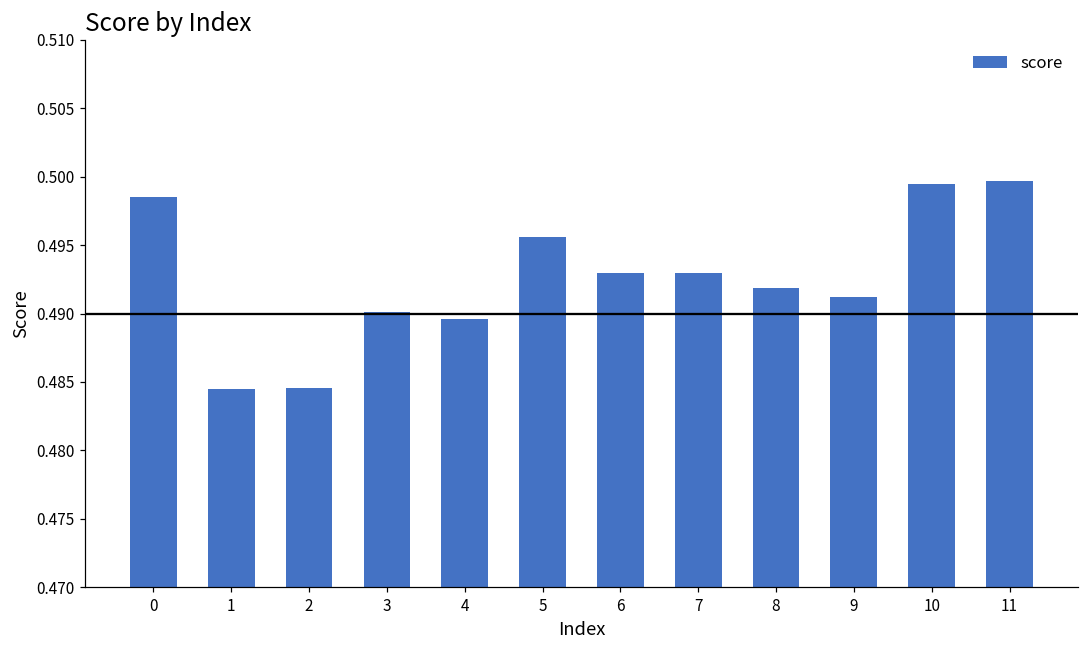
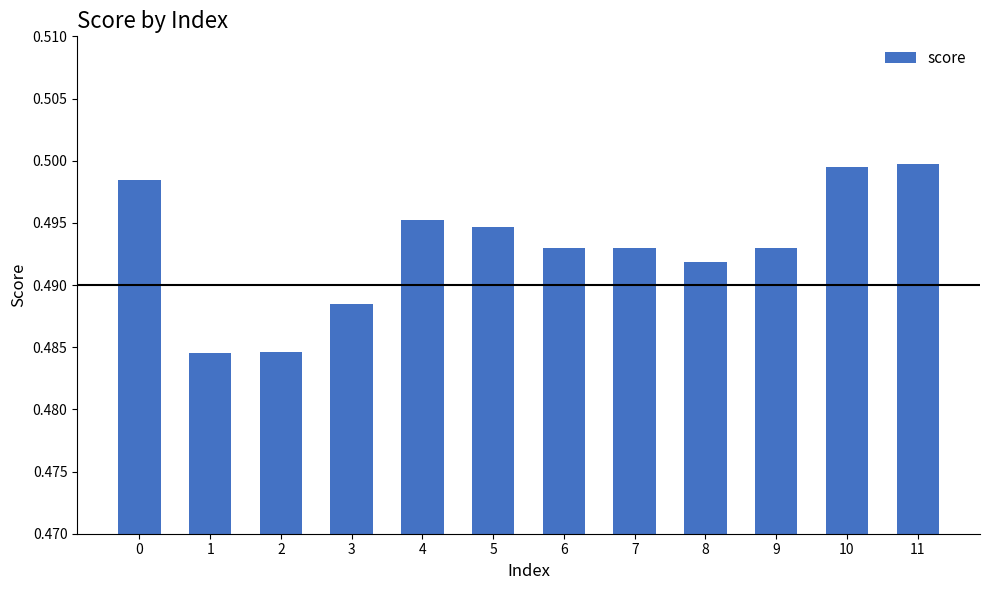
  {
    "0": 0.4985,
    "1": 0.4845,
    "2": 0.4846,
-   "3": 0.4901,
-   "4": 0.4896,
-   "5": 0.4956,
+   "3": 0.4885,
+   "4": 0.4952,
+   "5": 0.4947,
    "6": 0.4930,
    "7": 0.4930,
    "8": 0.4919,
-   "9": 0.4912,
+   "9": 0.4930,
    "10": 0.4995,
    "11": 0.4997
  }
